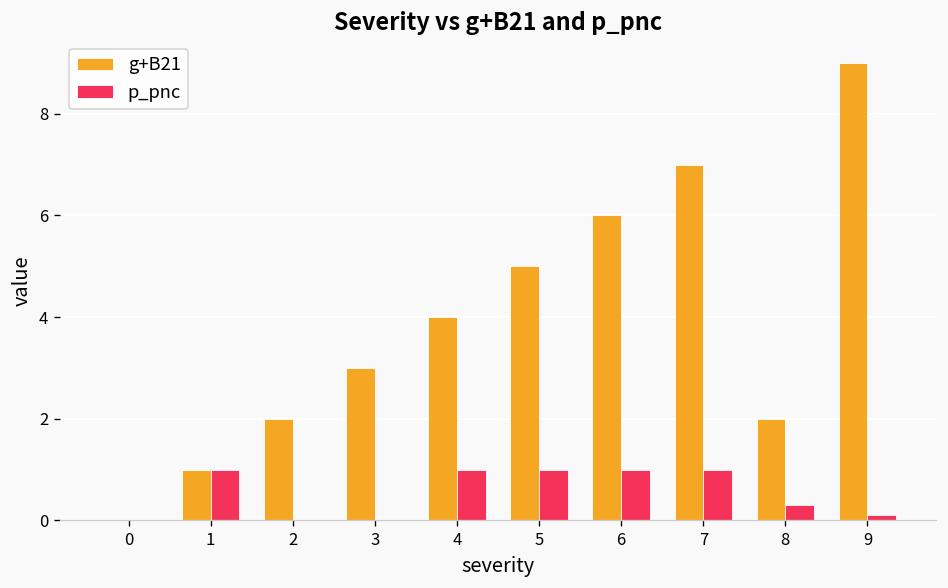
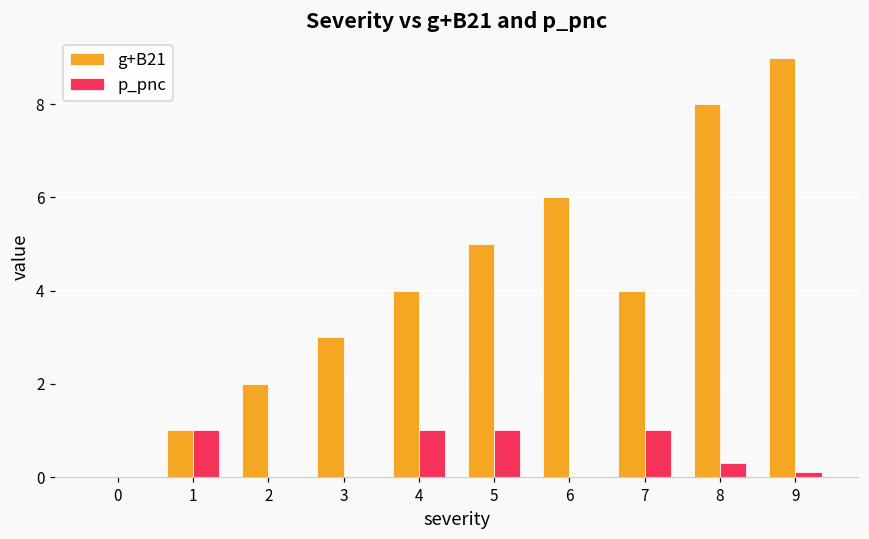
  {
    "g+B21": {
      "0": 0,
      "1": 1,
      "2": 2,
      "3": 3,
      "4": 4,
      "5": 5,
      "6": 6,
-     "7": 7,
-     "8": 2,
+     "7": 4,
+     "8": 8,
      "9": 9
    },
    "p_pnc": {
      "0": 0,
      "1": 1,
      "2": 0,
      "3": 0,
      "4": 1,
      "5": 1,
-     "6": 1,
+     "6": 0,
      "7": 1,
      "8": 0.3,
      "9": 0.1
    }
  }
